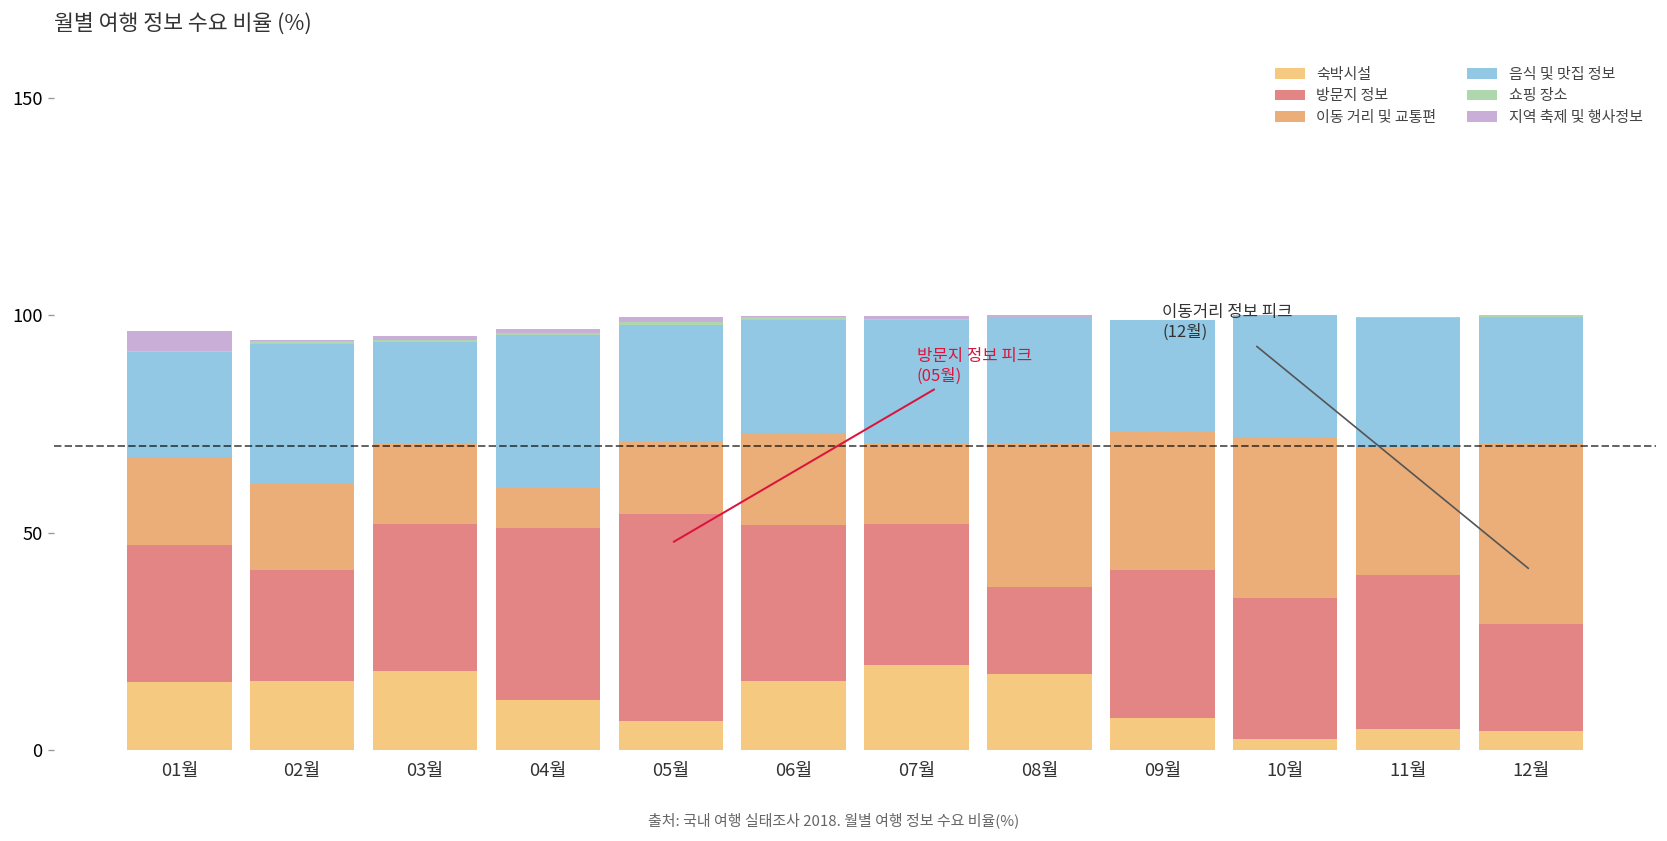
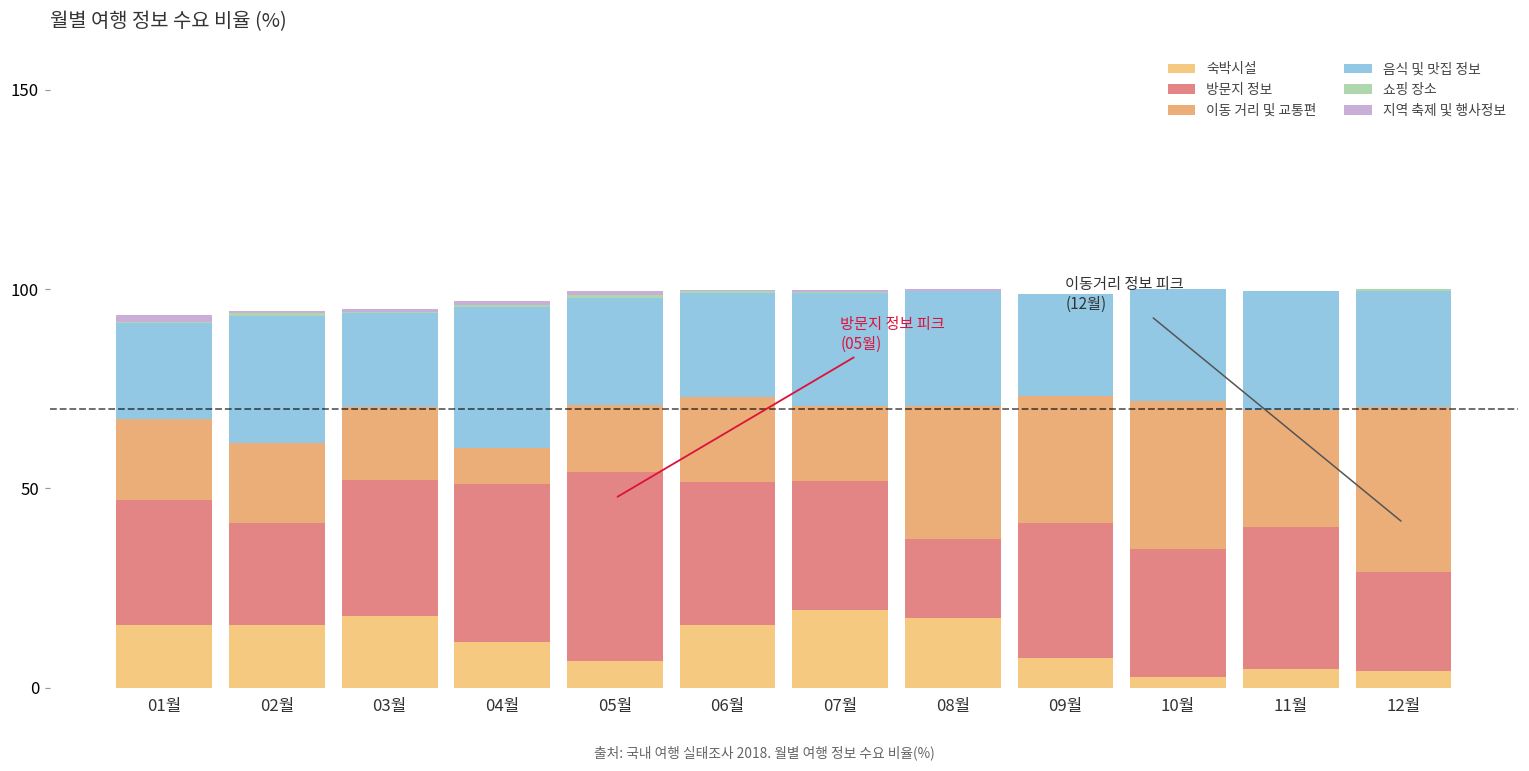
  {
    "음식 및 맛집 정보": {
      "01월": 24,
      "02월": 32,
      "03월": 23,
      "04월": 35,
      "05월": 27,
      "06월": 26,
      "07월": 28,
      "08월": 29,
      "12월": 29
    },
    "쇼핑 장소": {
      "02월": 1,
      "05월": 1,
      "08월": 0
    },
    "지역 축제 및 행사정보": {
-     "01월": 5,
+     "01월": 2,
      "03월": 1,
      "04월": 1,
      "05월": 1,
      "12월": 0
    }
  }
